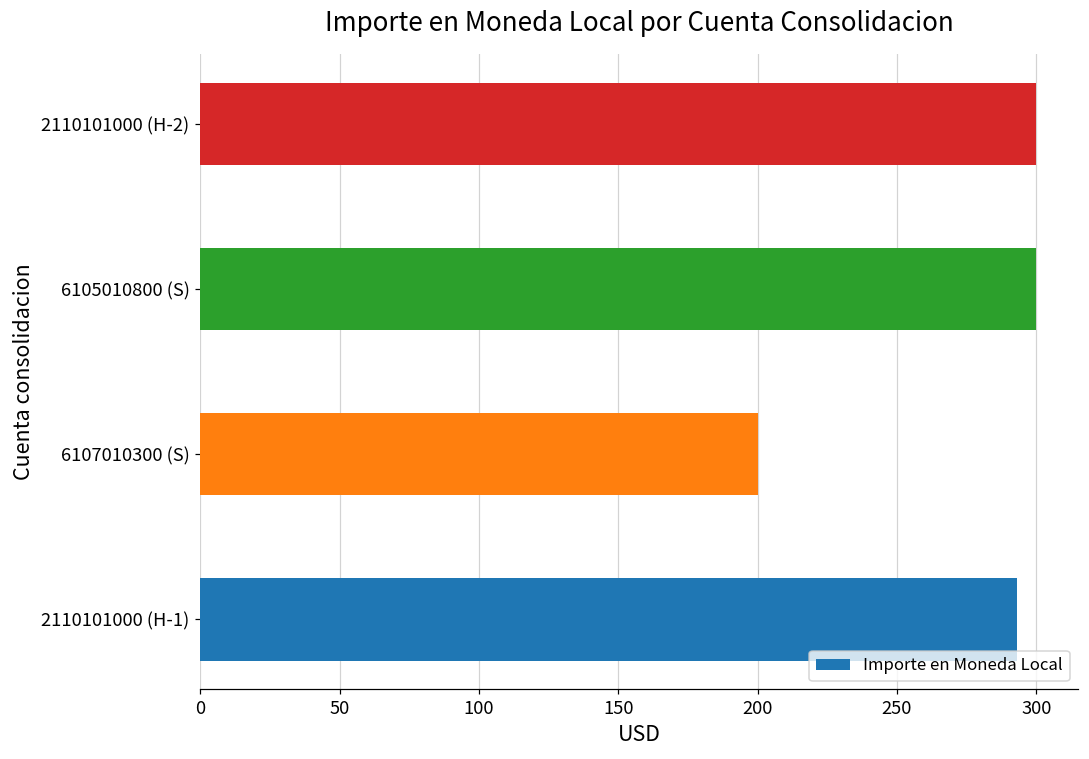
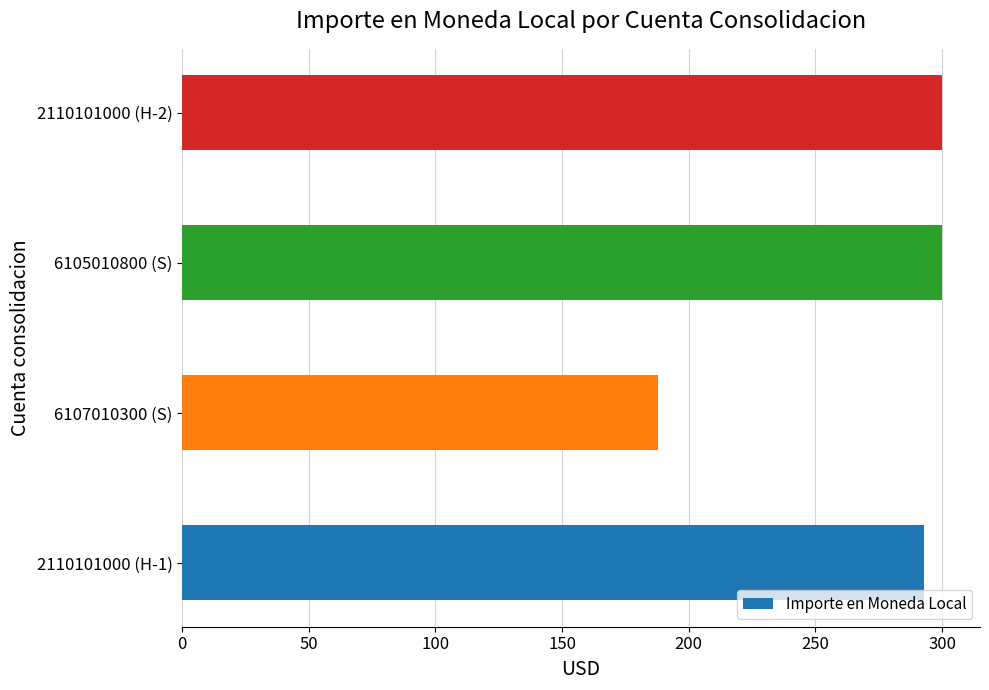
  {
    "2110101000 (H-2)": 300,
    "6105010800 (S)": 300,
-   "6107010300 (S)": 200,
+   "6107010300 (S)": 188,
    "2110101000 (H-1)": 293
  }
